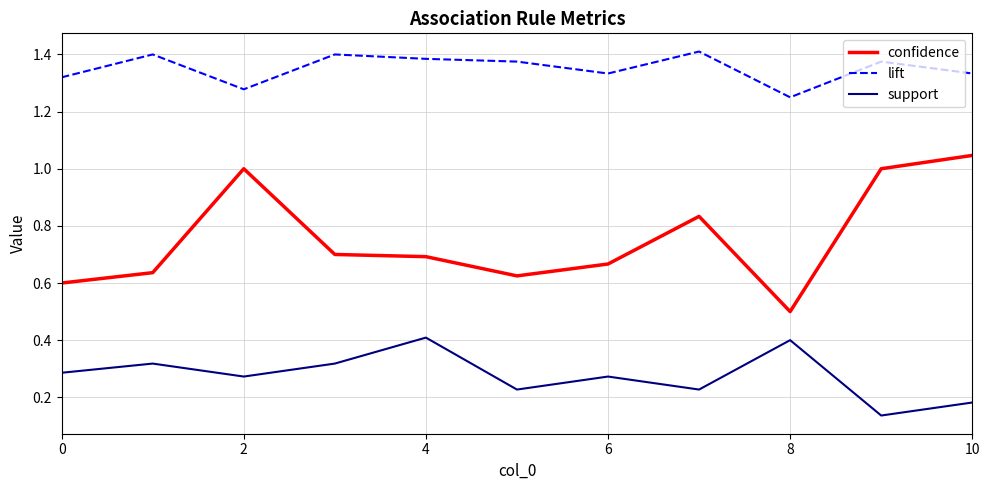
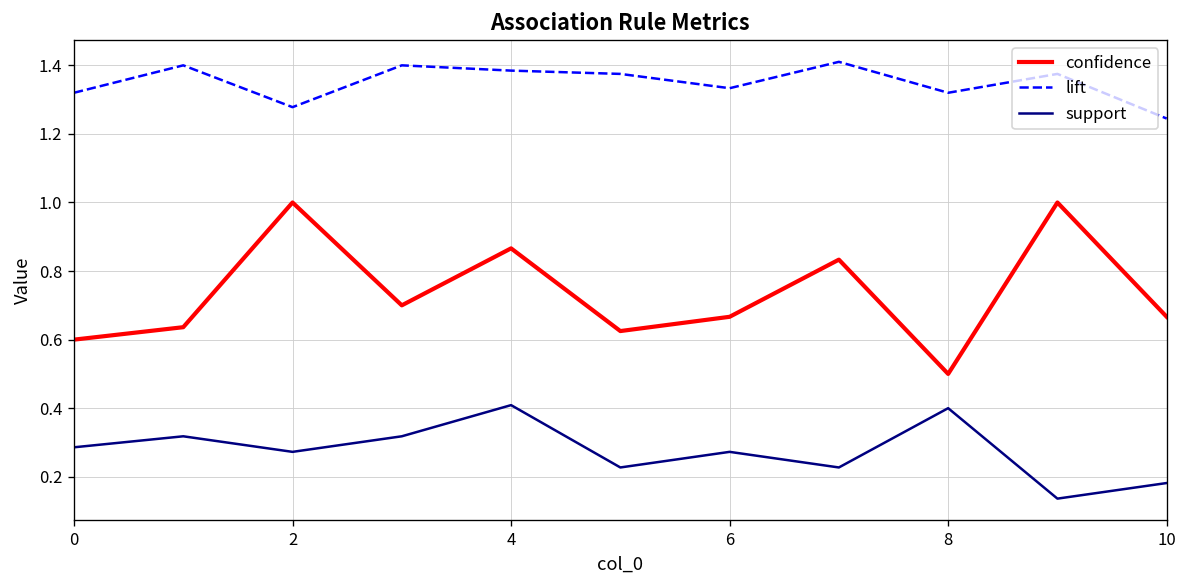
  {
    "confidence": {
      "0": 0.60,
      "2": 1.00,
-     "4": 0.69,
+     "4": 0.87,
      "6": 0.67,
      "8": 0.50,
-     "10": 1.05
+     "10": 0.67
    },
    "lift": {
      "0": 1.32,
      "2": 1.28,
      "4": 1.38,
      "6": 1.33,
-     "8": 1.25,
-     "10": 1.33
+     "8": 1.32,
+     "10": 1.24
    },
    "support": {
      "0": 0.29,
      "2": 0.27,
      "4": 0.41,
      "6": 0.27,
      "8": 0.40,
      "10": 0.18
    }
  }
